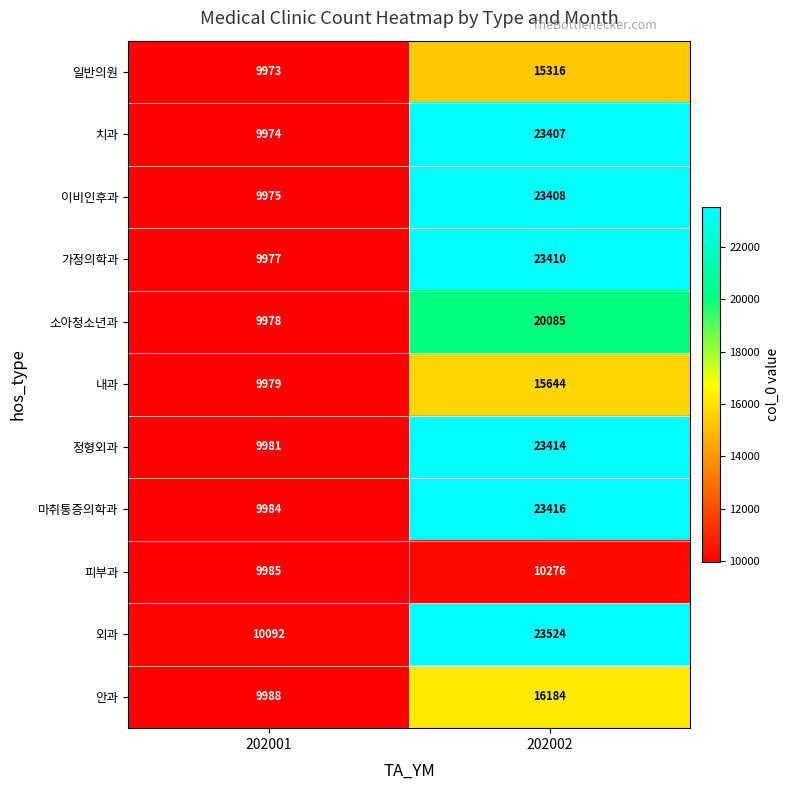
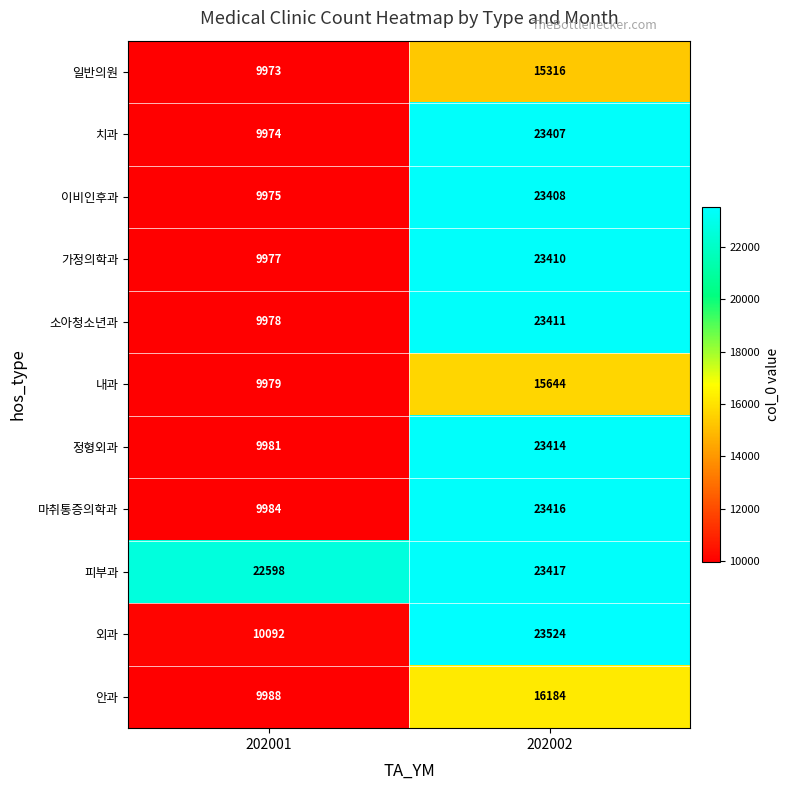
  {
    "일반의원": {
      "202001": 9973,
      "202002": 15316
    },
    "치과": {
      "202001": 9974,
      "202002": 23407
    },
    "이비인후과": {
      "202001": 9975,
      "202002": 23408
    },
    "가정의학과": {
      "202001": 9977,
      "202002": 23410
    },
    "소아청소년과": {
      "202001": 9978,
-     "202002": 20085
+     "202002": 23411
    },
    "내과": {
      "202001": 9979,
      "202002": 15644
    },
    "정형외과": {
      "202001": 9981,
      "202002": 23414
    },
    "마취통증의학과": {
      "202001": 9984,
      "202002": 23416
    },
    "피부과": {
-     "202001": 9985,
-     "202002": 10276
+     "202001": 22598,
+     "202002": 23417
    },
    "외과": {
      "202001": 10092,
      "202002": 23524
    },
    "안과": {
      "202001": 9988,
      "202002": 16184
    }
  }
